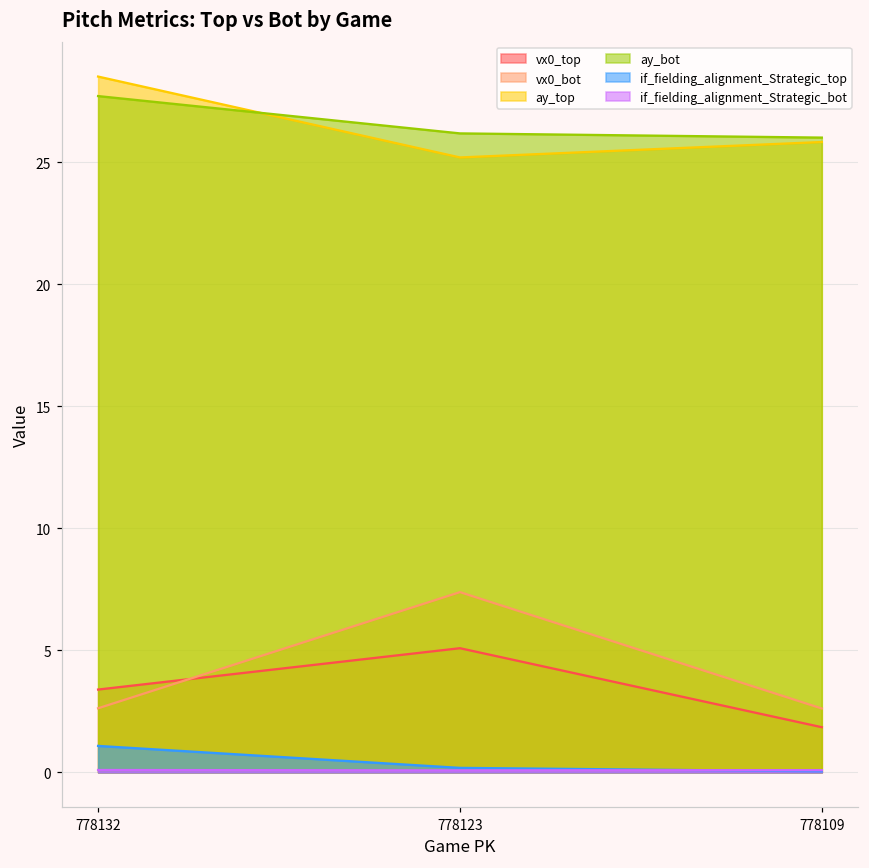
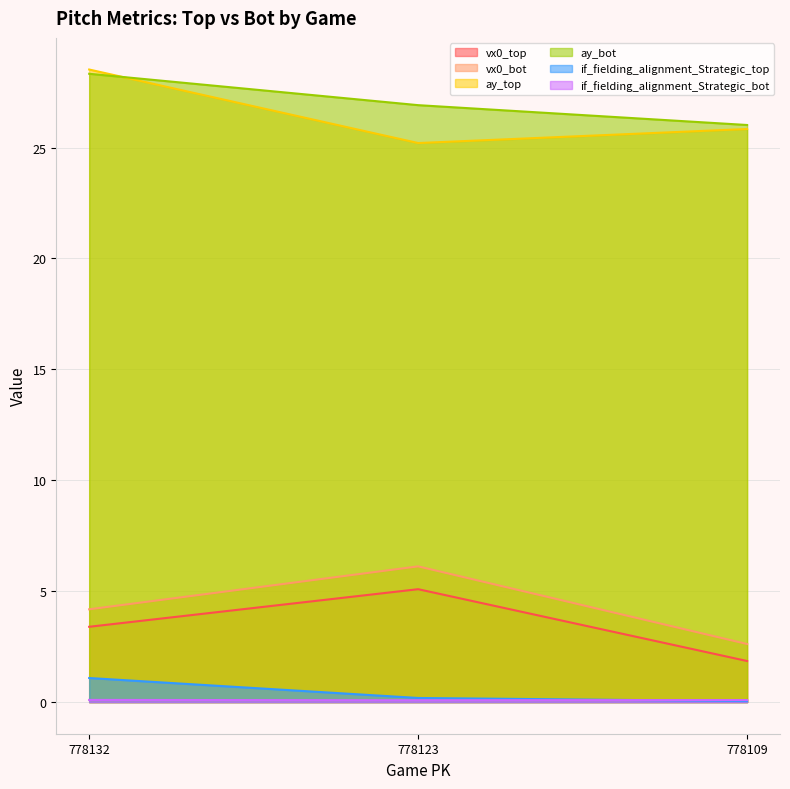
  {
    "vx0_top": {
      "778132": 3.4,
      "778123": 5.1,
      "778109": 1.9
    },
    "vx0_bot": {
-     "778132": 2.6,
-     "778123": 7.4,
+     "778132": 4.2,
+     "778123": 6.1,
      "778109": 2.6
    },
    "ay_top": {
      "778132": 28.5,
      "778123": 25.2,
      "778109": 25.8
    },
    "ay_bot": {
-     "778132": 27.7,
-     "778123": 26.2,
+     "778132": 28.3,
+     "778123": 26.9,
      "778109": 26.0
    },
    "if_fielding_alignment_Strategic_top": {
      "778132": 1.1
    },
    "if_fielding_alignment_Strategic_bot": {
      "778132": 0.1
    }
  }
